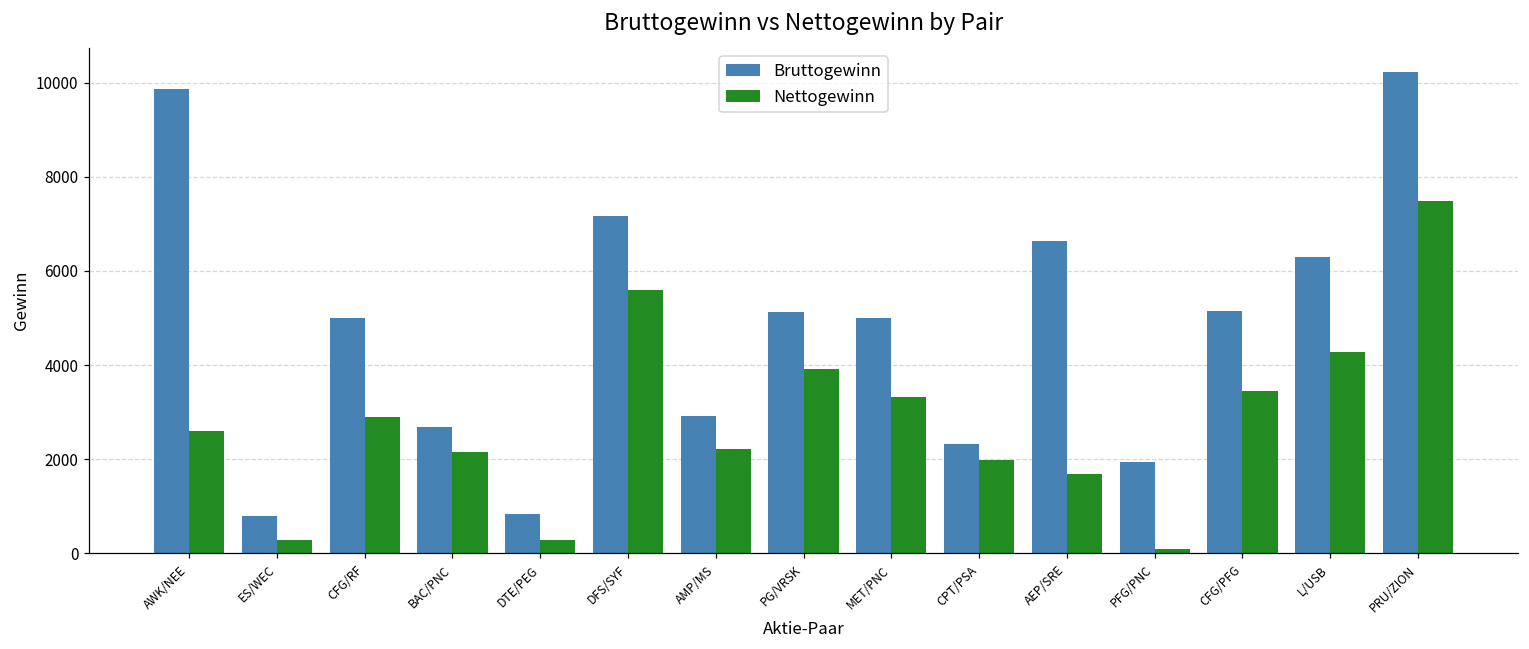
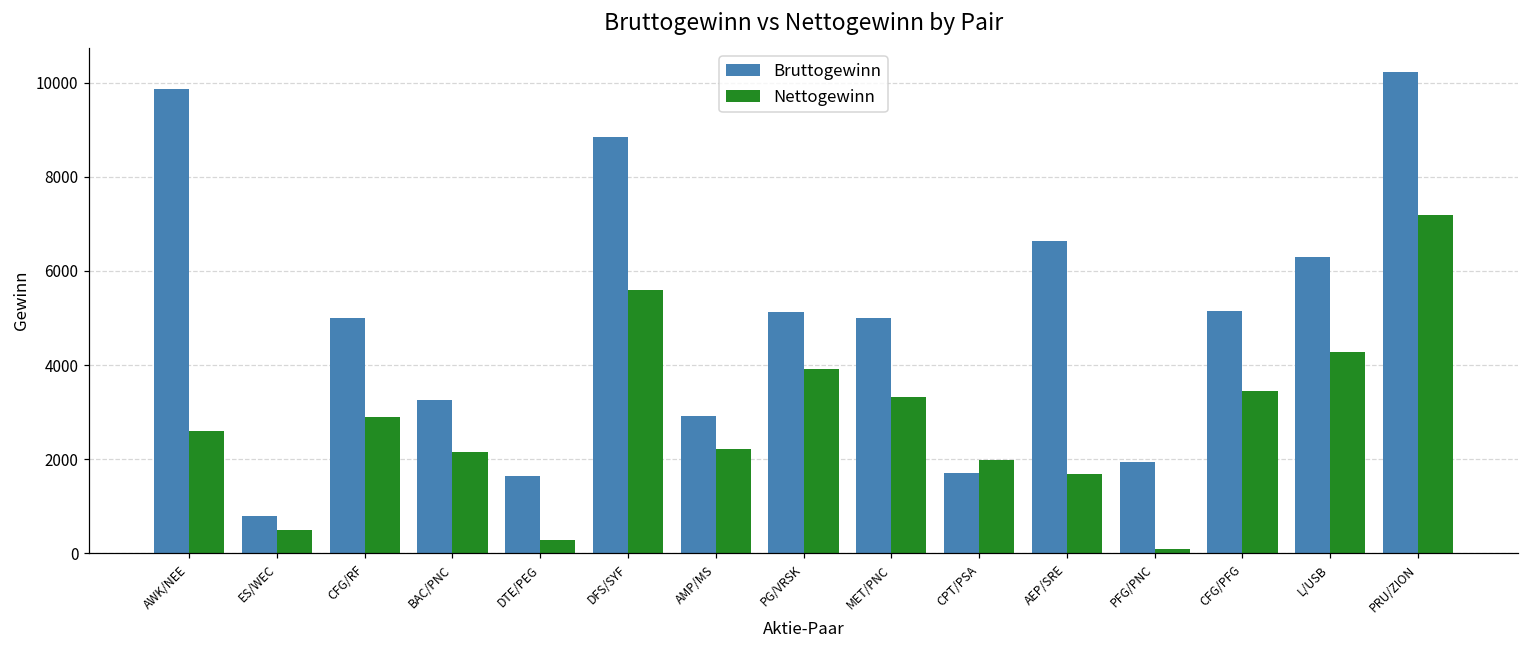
  {
    "Bruttogewinn": {
      "AWK/NEE": 9900,
      "ES/WEC": 800,
      "CFG/RF": 5000,
-     "BAC/PNC": 2700,
-     "DTE/PEG": 800,
-     "DFS/SYF": 7200,
+     "BAC/PNC": 3300,
+     "DTE/PEG": 1600,
+     "DFS/SYF": 8900,
      "AMP/MS": 2900,
      "PG/VRSK": 5100,
      "MET/PNC": 5000,
-     "CPT/PSA": 2300,
+     "CPT/PSA": 1700,
      "AEP/SRE": 6600,
      "PFG/PNC": 1900,
      "CFG/PFG": 5100,
      "L/USB": 6300,
      "PRU/ZION": 10200
    },
    "Nettogewinn": {
      "AWK/NEE": 2600,
-     "ES/WEC": 300,
+     "ES/WEC": 500,
      "CFG/RF": 2900,
      "BAC/PNC": 2200,
      "DTE/PEG": 300,
      "DFS/SYF": 5600,
      "AMP/MS": 2200,
      "PG/VRSK": 3900,
      "MET/PNC": 3300,
      "CPT/PSA": 2000,
      "AEP/SRE": 1700,
      "PFG/PNC": 100,
      "CFG/PFG": 3400,
      "L/USB": 4300,
-     "PRU/ZION": 7500
+     "PRU/ZION": 7200
    }
  }
